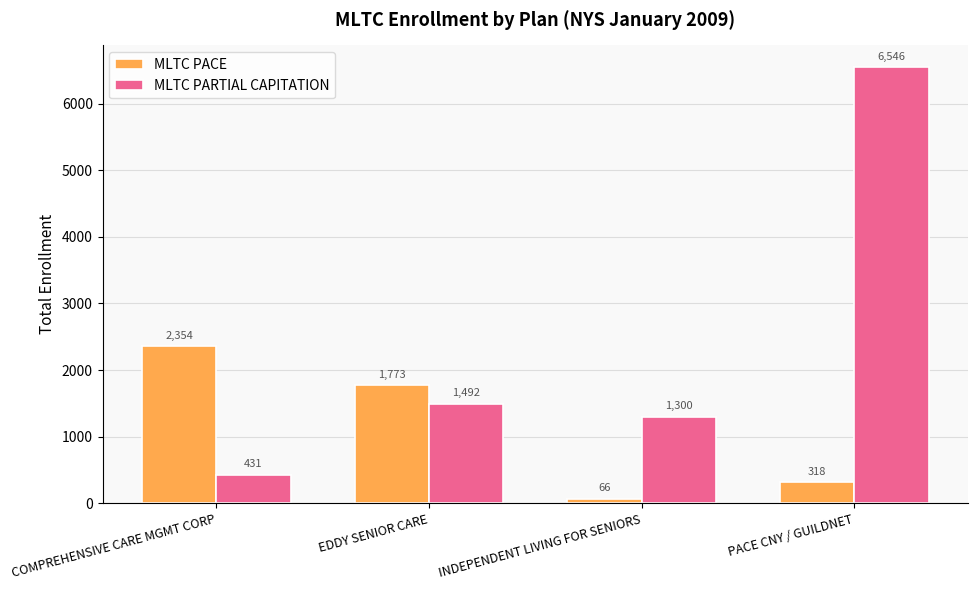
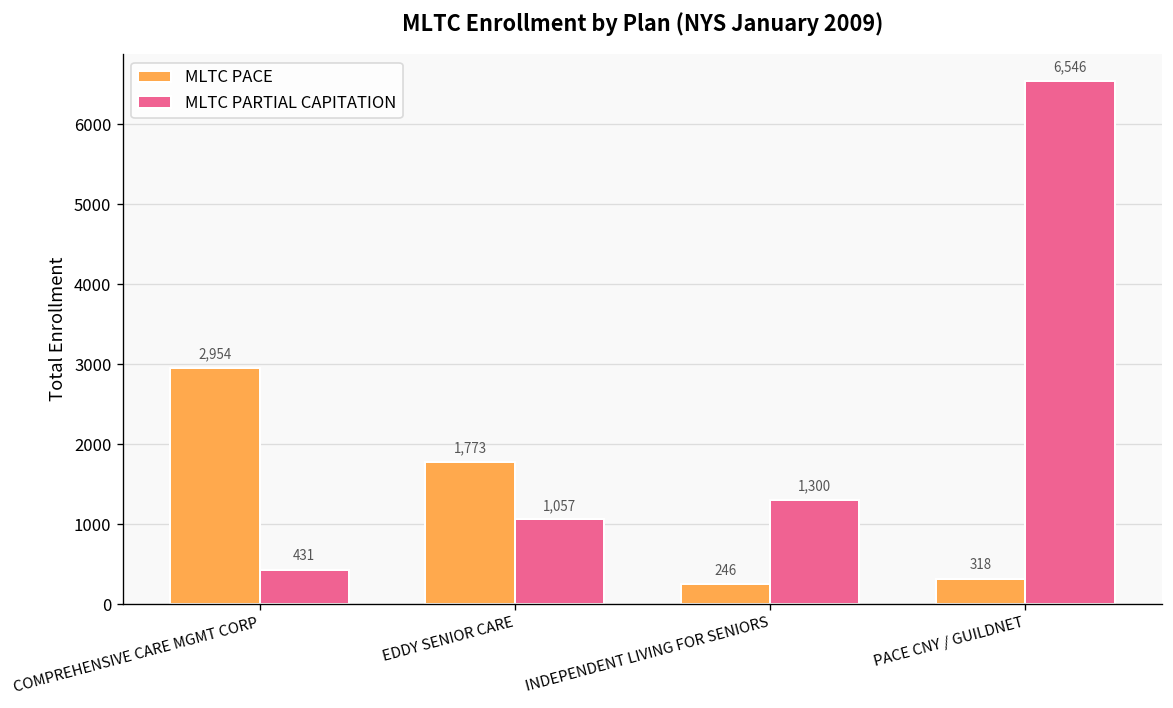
  {
    "MLTC PACE": {
-     "COMPREHENSIVE CARE MGMT CORP": "2,354",
+     "COMPREHENSIVE CARE MGMT CORP": "2,954",
      "EDDY SENIOR CARE": "1,773",
-     "INDEPENDENT LIVING FOR SENIORS": "66",
+     "INDEPENDENT LIVING FOR SENIORS": "246",
      "PACE CNY / GUILDNET": "318"
    },
    "MLTC PARTIAL CAPITATION": {
      "COMPREHENSIVE CARE MGMT CORP": "431",
-     "EDDY SENIOR CARE": "1,492",
+     "EDDY SENIOR CARE": "1,057",
      "INDEPENDENT LIVING FOR SENIORS": "1,300",
      "PACE CNY / GUILDNET": "6,546"
    }
  }
